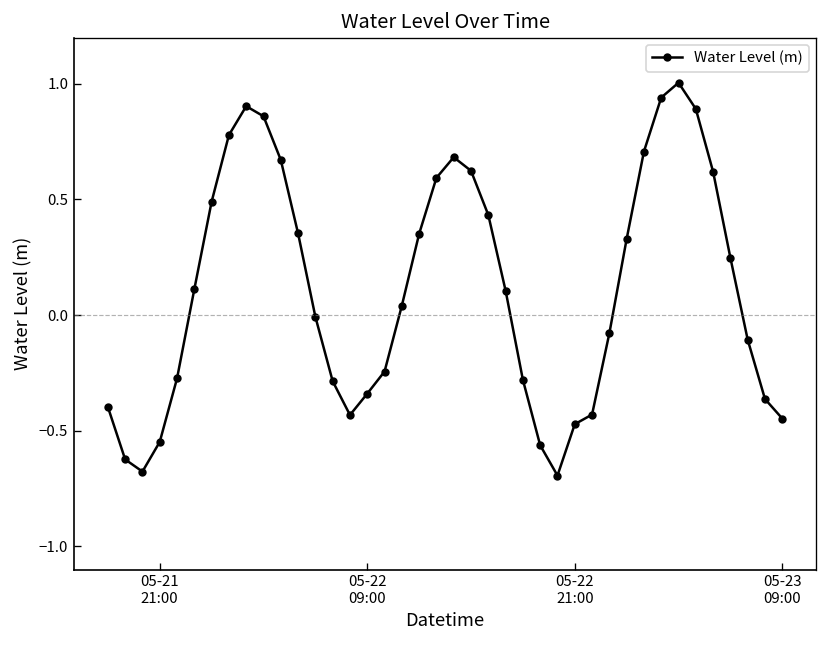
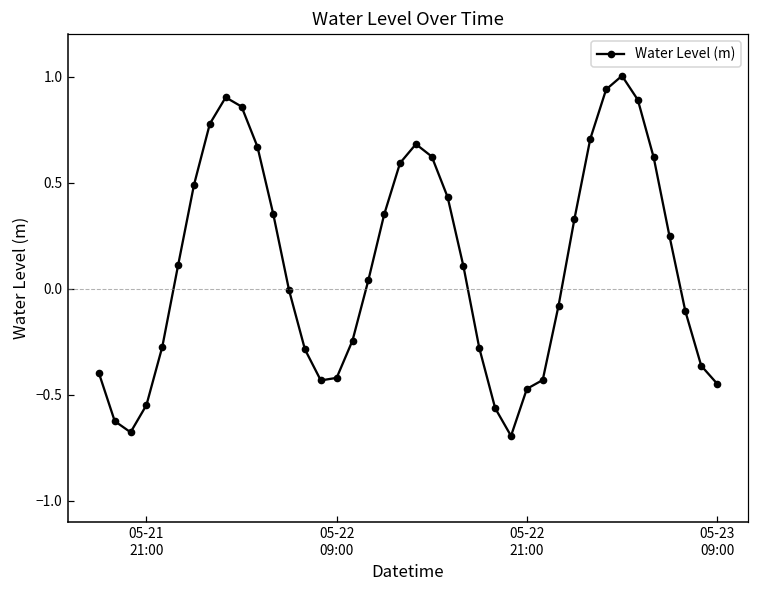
  {
    "05-21 21:00": -0.55,
-   "05-22 09:00": -0.34,
+   "05-22 09:00": -0.42,
    "05-22 21:00": -0.47,
    "05-23 09:00": -0.45
  }
